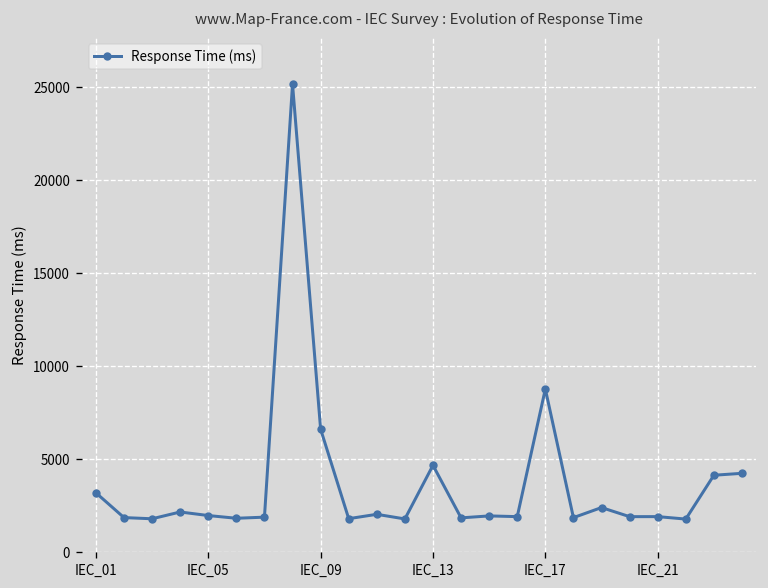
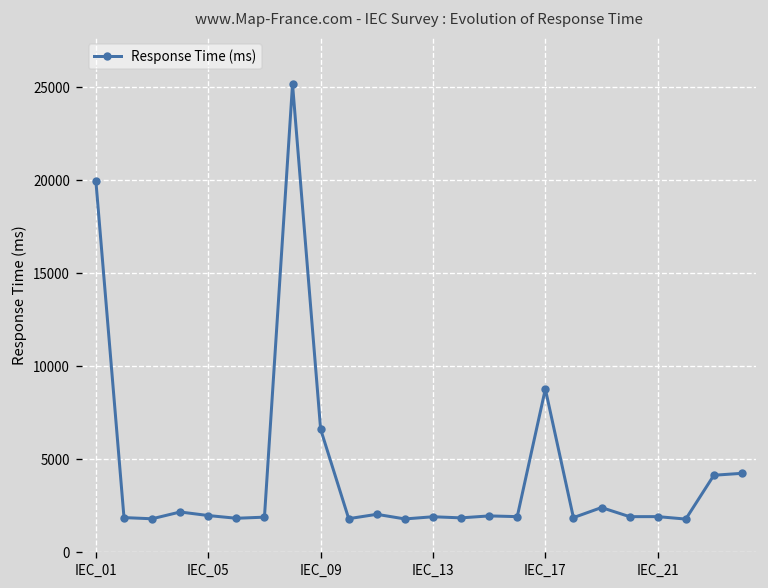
  {
-   "IEC_01": 3200,
+   "IEC_01": 19900,
    "IEC_05": 2000,
    "IEC_09": 6600,
-   "IEC_13": 4700,
+   "IEC_13": 1900,
    "IEC_17": 8800,
    "IEC_21": 1900
  }
